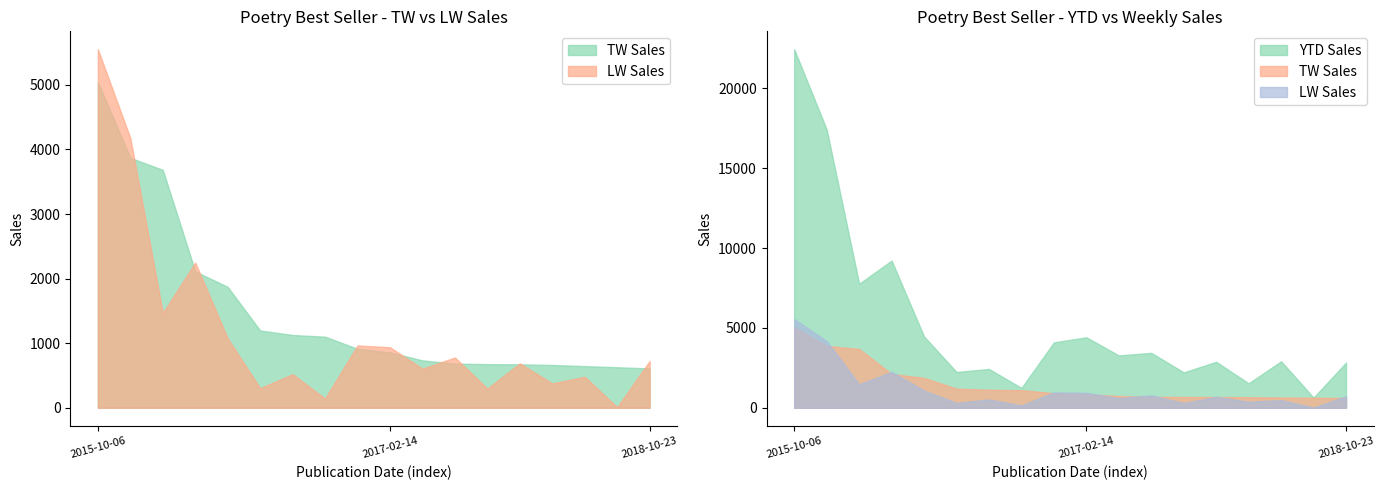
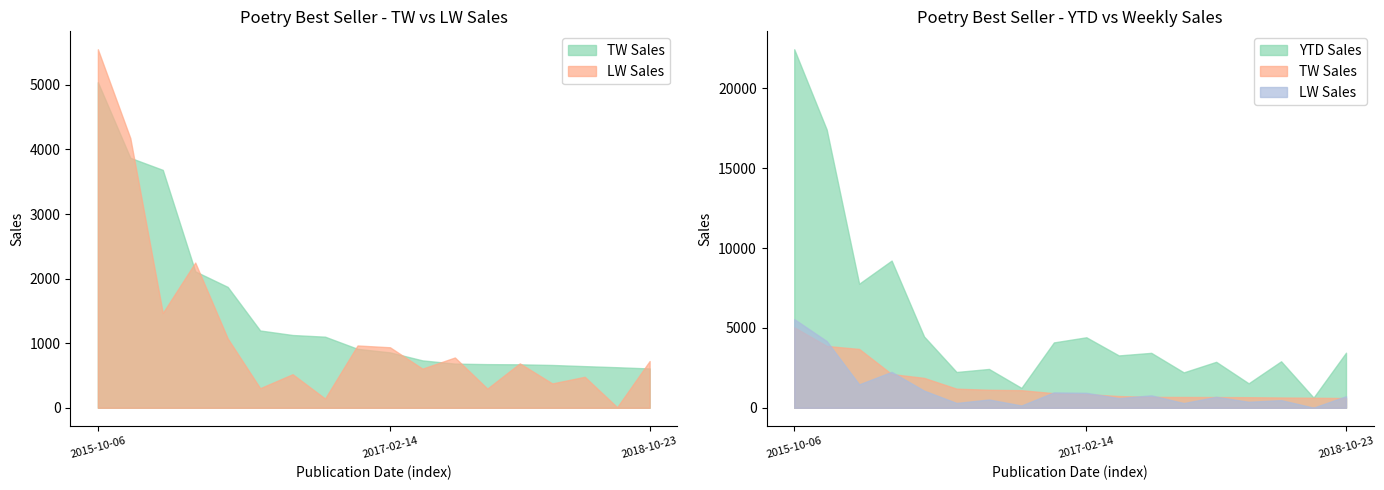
  {
    "Poetry Best Seller - YTD vs Weekly Sales": {
      "YTD Sales": {
        "2015-10-06": 22400,
        "2017-02-14": 4400,
-       "2018-10-23": 2800
+       "2018-10-23": 3400
      },
      "TW Sales": {
        "2015-10-06": 5000
      },
      "LW Sales": {
        "2015-10-06": 5600
      }
    }
  }
